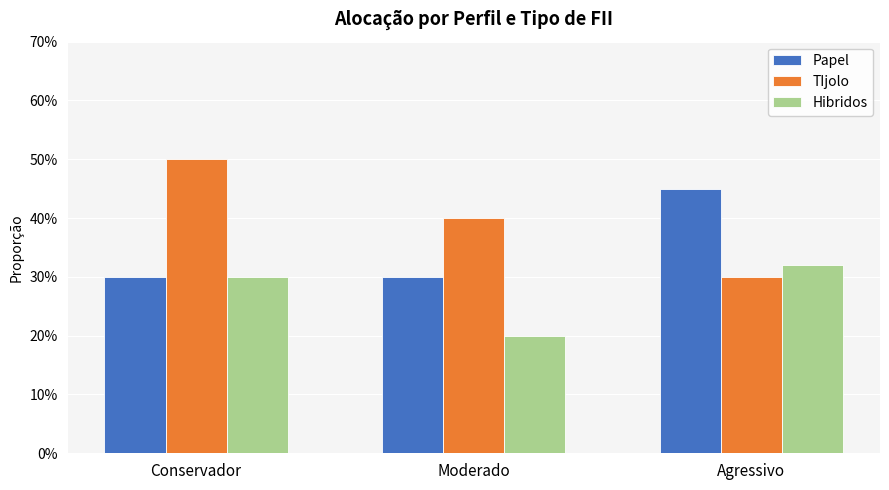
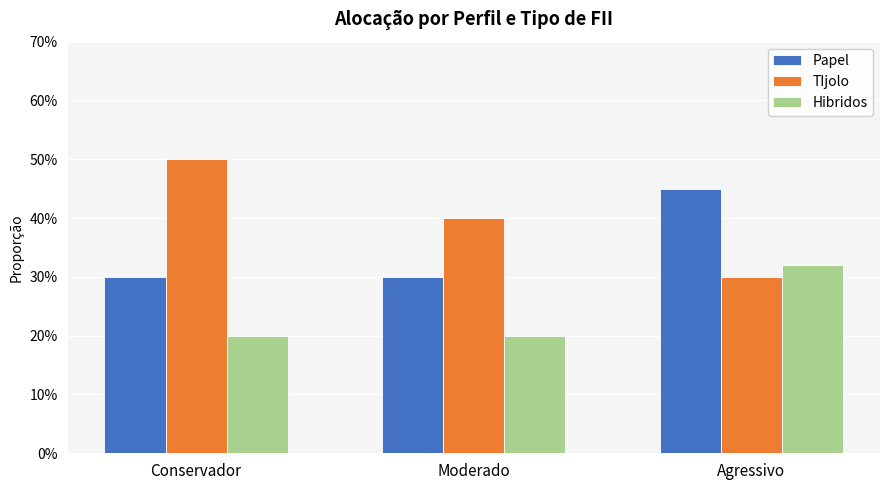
  {
    "Papel": {
      "Conservador": "30%",
      "Moderado": "30%",
      "Agressivo": "45%"
    },
    "TIjolo": {
      "Conservador": "50%",
      "Moderado": "40%",
      "Agressivo": "30%"
    },
    "Hibridos": {
-     "Conservador": "30%",
+     "Conservador": "20%",
      "Moderado": "20%",
      "Agressivo": "32%"
    }
  }
